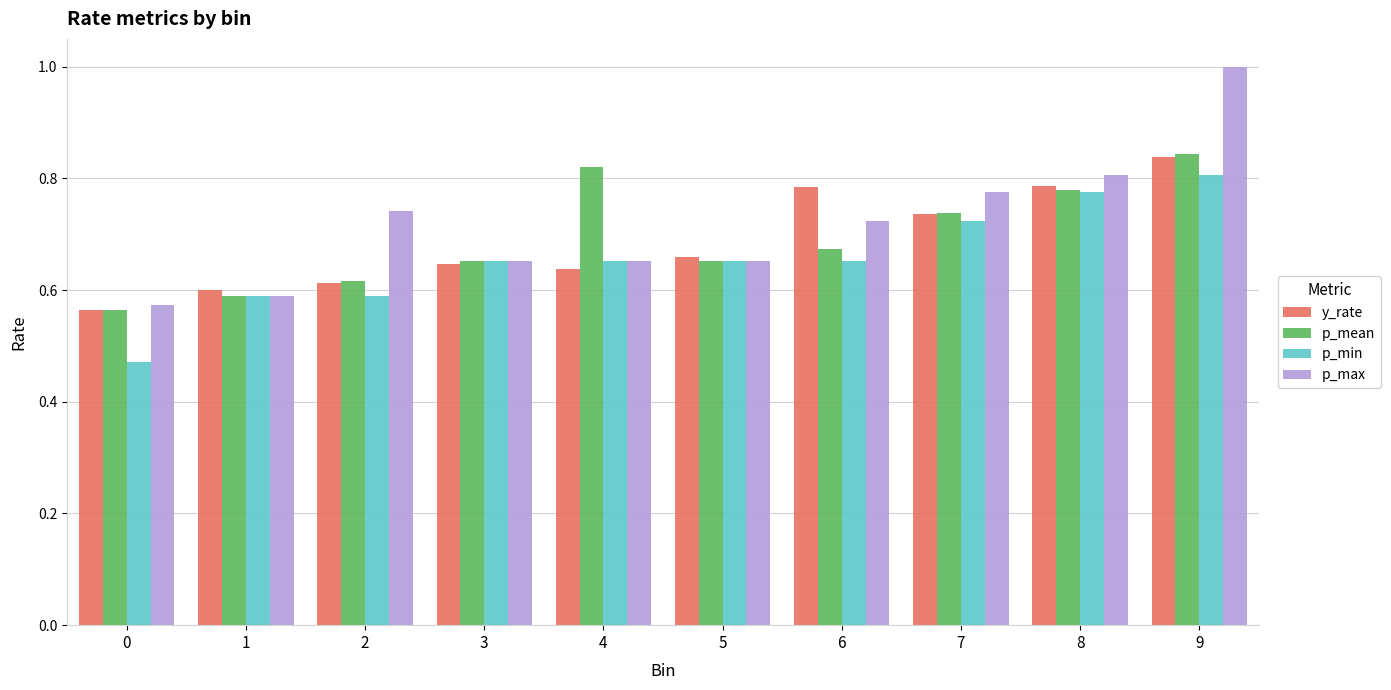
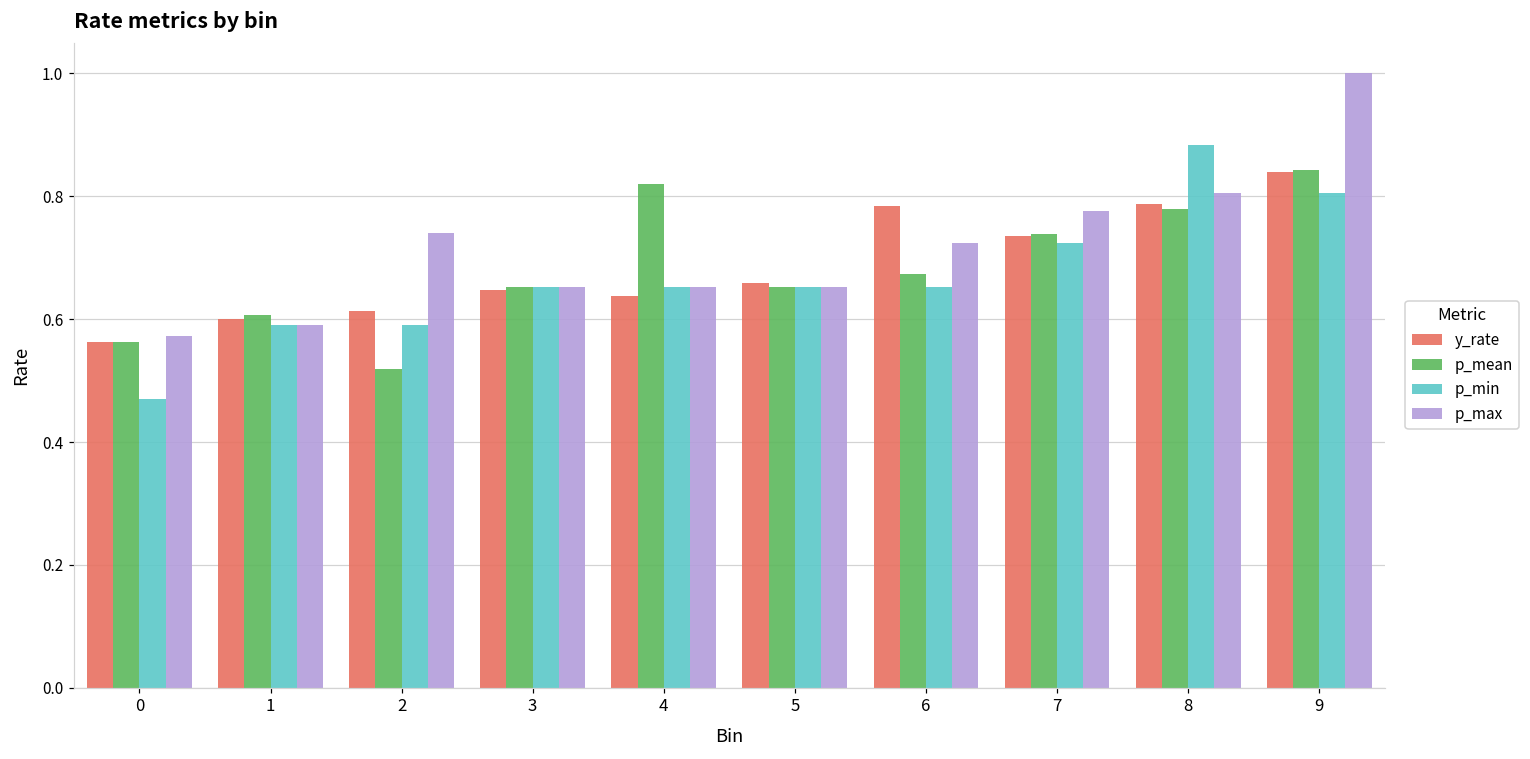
  {
    "y_rate": {
      "0": 0.56,
      "1": 0.60,
      "2": 0.61,
      "3": 0.65,
      "4": 0.64,
      "5": 0.66,
      "6": 0.78,
      "7": 0.74,
      "8": 0.79,
      "9": 0.84
    },
    "p_mean": {
      "0": 0.56,
-     "1": 0.59,
-     "2": 0.62,
+     "1": 0.61,
+     "2": 0.52,
      "3": 0.65,
      "4": 0.82,
      "5": 0.65,
      "6": 0.67,
      "7": 0.74,
      "8": 0.78,
      "9": 0.84
    },
    "p_min": {
      "0": 0.47,
      "1": 0.59,
      "2": 0.59,
      "3": 0.65,
      "4": 0.65,
      "5": 0.65,
      "6": 0.65,
      "7": 0.72,
-     "8": 0.78,
+     "8": 0.88,
      "9": 0.81
    },
    "p_max": {
      "0": 0.57,
      "1": 0.59,
      "2": 0.74,
      "3": 0.65,
      "4": 0.65,
      "5": 0.65,
      "6": 0.72,
      "7": 0.78,
      "8": 0.81,
      "9": 1.00
    }
  }
